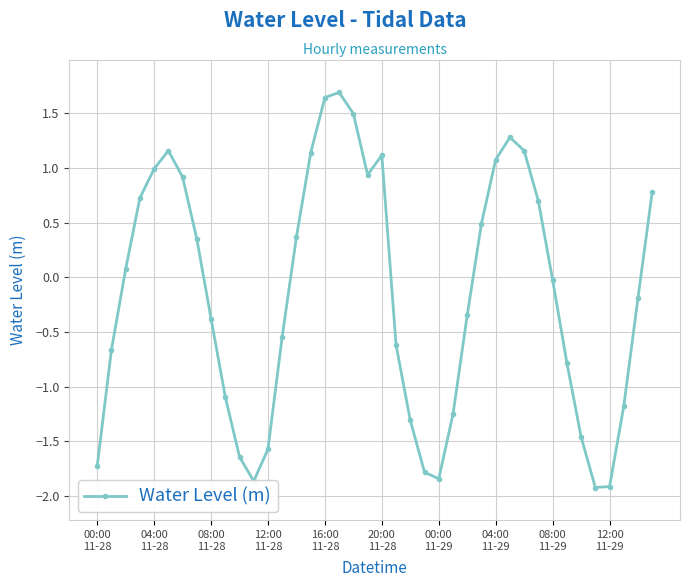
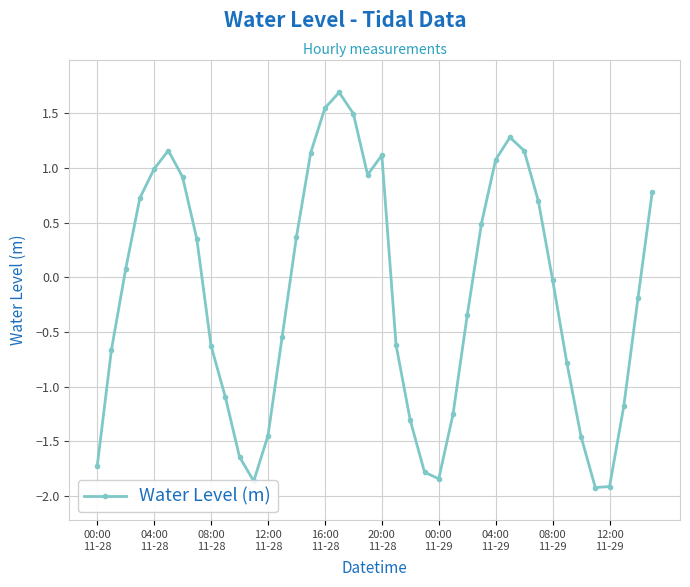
  {
    "00:00 11-28": -1.73,
    "04:00 11-28": 0.99,
-   "08:00 11-28": -0.38,
-   "12:00 11-28": -1.57,
-   "16:00 11-28": 1.64,
+   "08:00 11-28": -0.63,
+   "12:00 11-28": -1.45,
+   "16:00 11-28": 1.55,
    "20:00 11-28": 1.11,
    "00:00 11-29": -1.84,
    "04:00 11-29": 1.07,
    "08:00 11-29": -0.02,
    "12:00 11-29": -1.91
  }
